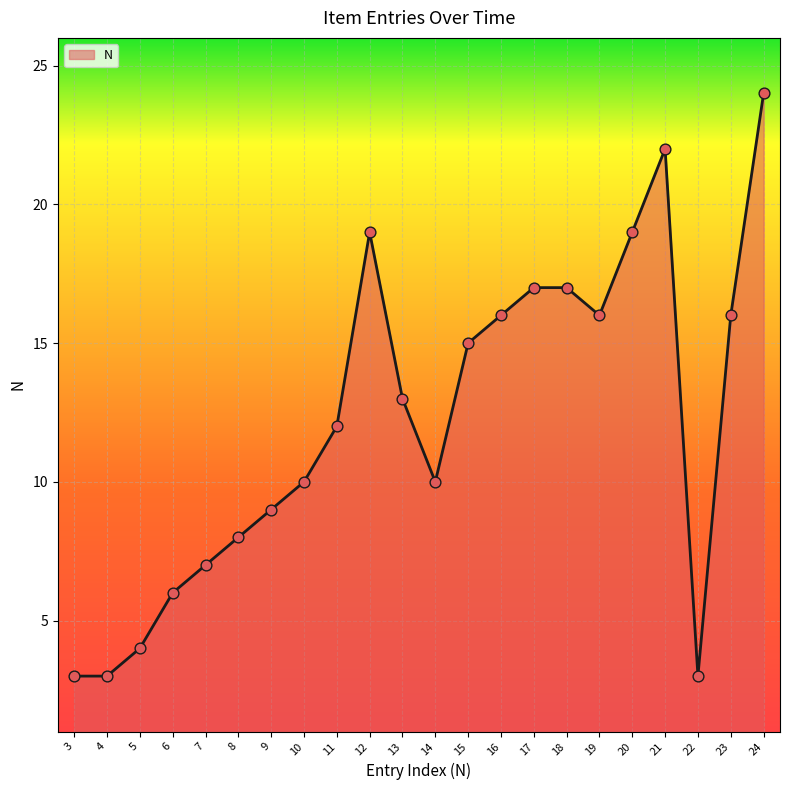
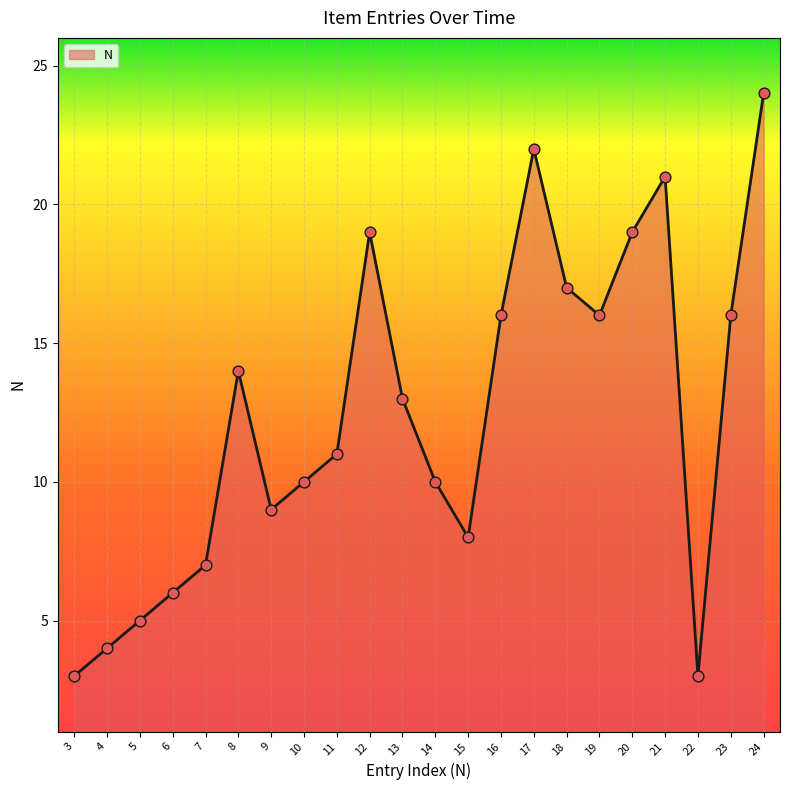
  {
    "3": 3,
-   "4": 3,
-   "5": 4,
+   "4": 4,
+   "5": 5,
    "6": 6,
    "7": 7,
-   "8": 8,
+   "8": 14,
    "9": 9,
    "10": 10,
-   "11": 12,
+   "11": 11,
    "12": 19,
    "13": 13,
    "14": 10,
-   "15": 15,
+   "15": 8,
    "16": 16,
-   "17": 17,
+   "17": 22,
    "18": 17,
    "19": 16,
    "20": 19,
-   "21": 22,
+   "21": 21,
    "22": 3,
    "23": 16,
    "24": 24
  }
